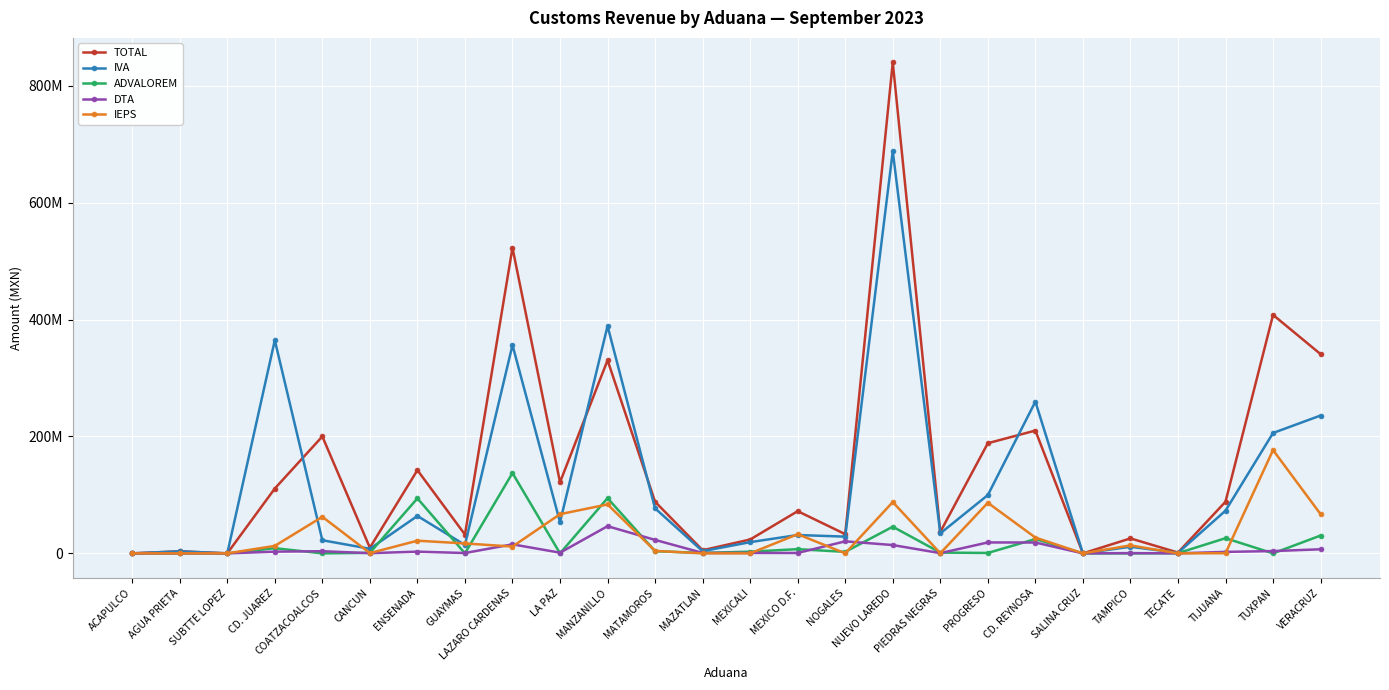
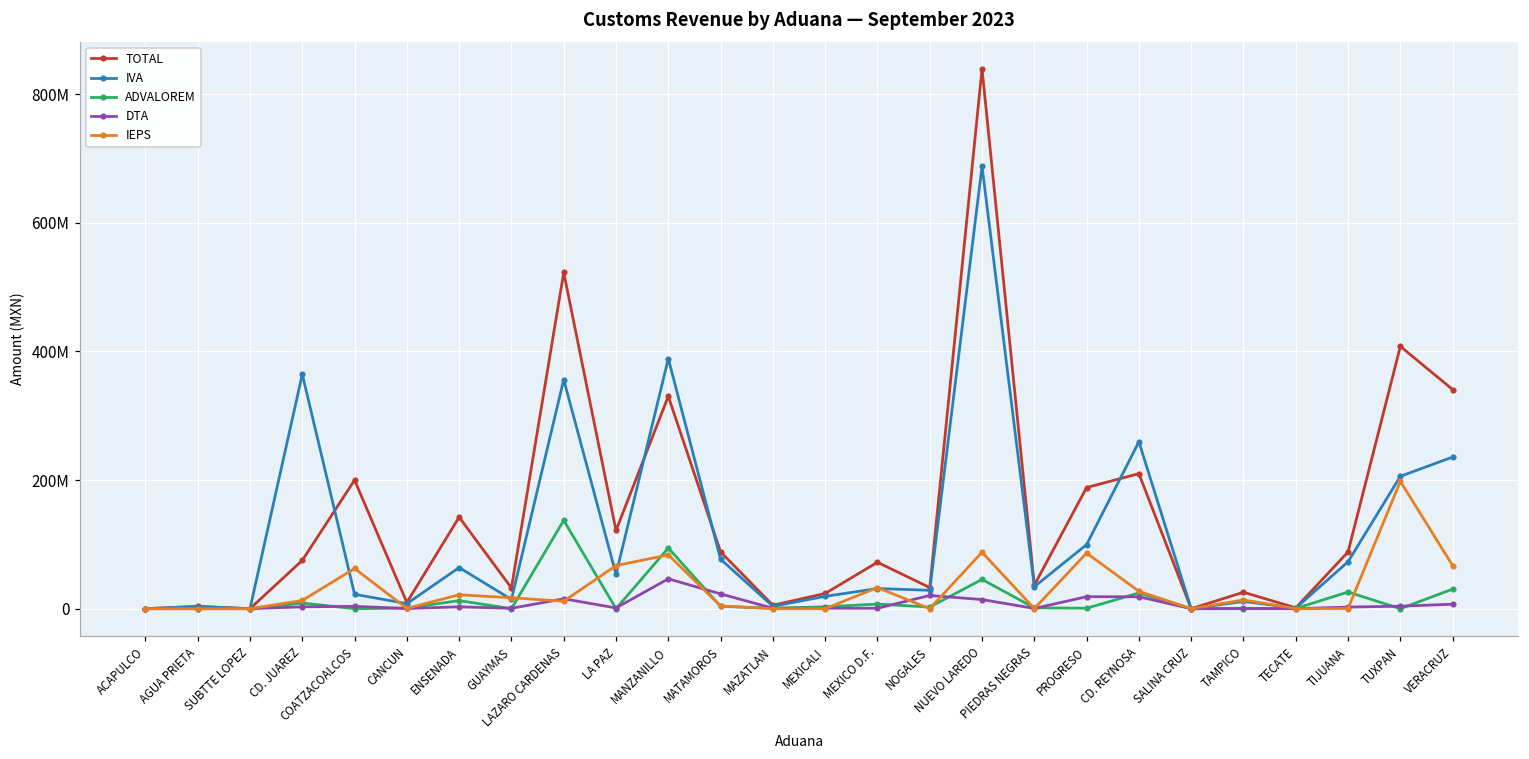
  {
    "TOTAL": {
-     "CD. JUAREZ": 110000000,
+     "CD. JUAREZ": 80000000,
      "COATZACOALCOS": 200000000,
      "ENSENADA": 140000000,
      "GUAYMAS": 30000000,
      "LAZARO CARDENAS": 520000000,
      "LA PAZ": 120000000,
      "MANZANILLO": 330000000,
      "MATAMOROS": 90000000,
      "MEXICALI": 20000000,
      "MEXICO D.F.": 70000000,
      "NUEVO LAREDO": 840000000,
      "PROGRESO": 190000000,
      "CD. REYNOSA": 210000000,
      "TAMPICO": 30000000,
      "TIJUANA": 90000000,
      "TUXPAN": 410000000,
      "VERACRUZ": 340000000
    },
    "IVA": {
      "CD. JUAREZ": 360000000,
      "COATZACOALCOS": 20000000,
      "ENSENADA": 60000000,
      "LAZARO CARDENAS": 360000000,
      "LA PAZ": 50000000,
      "MANZANILLO": 390000000,
      "MATAMOROS": 80000000,
      "MEXICALI": 20000000,
      "NUEVO LAREDO": 690000000,
      "PROGRESO": 100000000,
      "CD. REYNOSA": 260000000,
      "TIJUANA": 70000000,
      "TUXPAN": 210000000,
      "VERACRUZ": 240000000
    },
    "ADVALOREM": {
-     "ENSENADA": 90000000,
+     "ENSENADA": 10000000,
      "LAZARO CARDENAS": 140000000,
      "MANZANILLO": 90000000,
      "MEXICO D.F.": 10000000,
      "NUEVO LAREDO": 50000000,
      "PROGRESO": 0,
      "TIJUANA": 30000000,
      "VERACRUZ": 30000000
    },
    "DTA": {
      "CD. JUAREZ": 0,
      "ENSENADA": 0,
      "MANZANILLO": 50000000,
      "MATAMOROS": 20000000,
      "MEXICO D.F.": 0,
      "NOGALES": 20000000,
      "NUEVO LAREDO": 10000000,
      "PROGRESO": 20000000,
      "CD. REYNOSA": 20000000,
      "VERACRUZ": 10000000
    },
    "IEPS": {
      "COATZACOALCOS": 60000000,
      "ENSENADA": 20000000,
      "LA PAZ": 70000000,
      "MANZANILLO": 80000000,
      "NUEVO LAREDO": 90000000,
      "PROGRESO": 90000000,
-     "TUXPAN": 180000000,
+     "TUXPAN": 200000000,
      "VERACRUZ": 70000000
    }
  }
